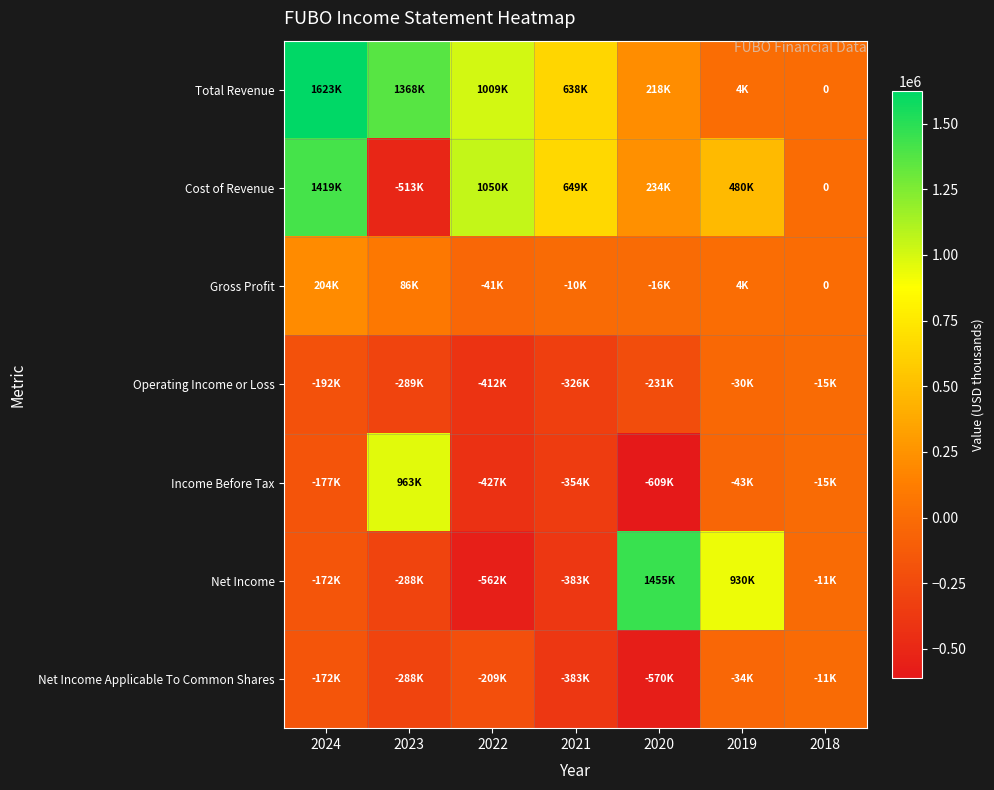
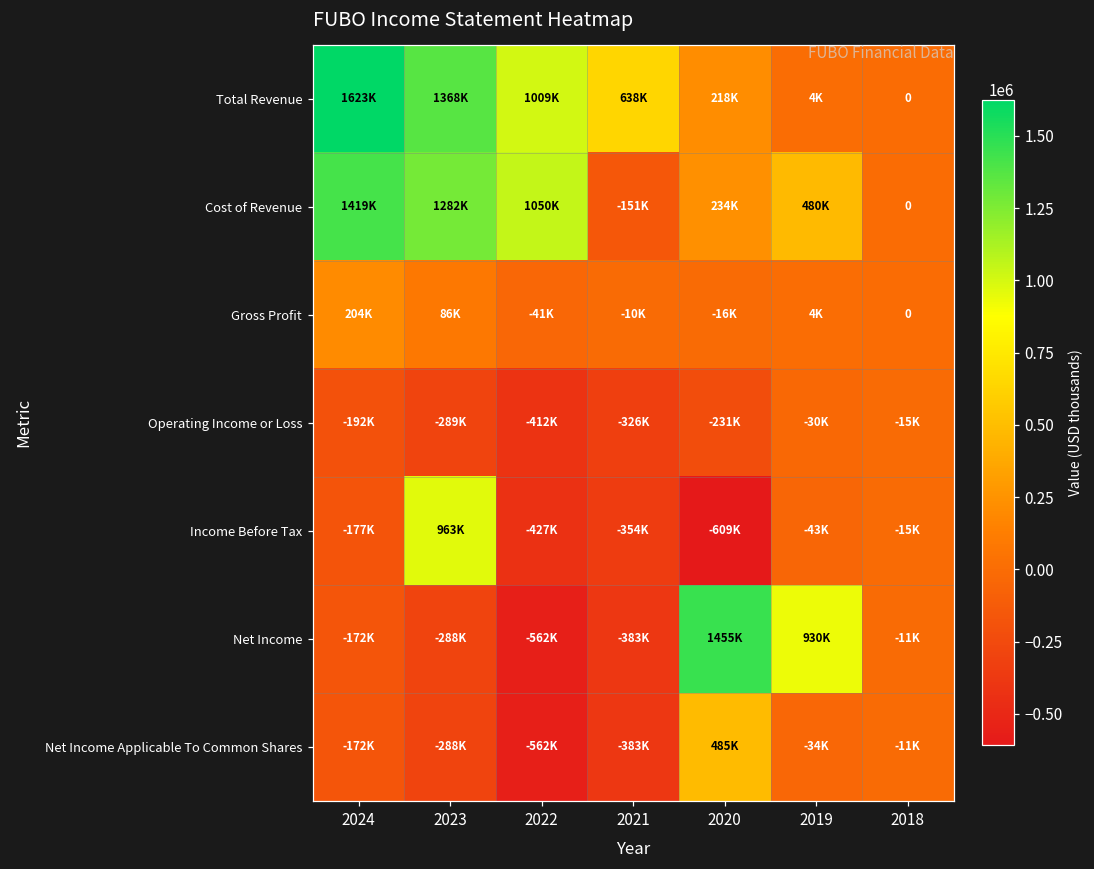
  {
    "Total Revenue": {
      "2024": "1623K",
      "2023": "1368K",
      "2022": "1009K",
      "2021": "638K",
      "2020": "218K",
      "2019": "4K"
    },
    "Cost of Revenue": {
      "2024": "1419K",
-     "2023": "-513K",
+     "2023": "1282K",
      "2022": "1050K",
-     "2021": "649K",
+     "2021": "-151K",
      "2020": "234K",
      "2019": "480K",
      "2018": "0"
    },
    "Gross Profit": {
      "2024": "204K",
      "2023": "86K",
      "2022": "-41K",
      "2021": "-10K",
      "2020": "-16K",
      "2019": "4K",
      "2018": "0"
    },
    "Operating Income or Loss": {
      "2024": "-192K",
      "2023": "-289K",
      "2022": "-412K",
      "2021": "-326K",
      "2020": "-231K",
      "2019": "-30K",
      "2018": "-15K"
    },
    "Income Before Tax": {
      "2024": "-177K",
      "2023": "963K",
      "2022": "-427K",
      "2021": "-354K",
      "2020": "-609K",
      "2019": "-43K",
      "2018": "-15K"
    },
    "Net Income": {
      "2024": "-172K",
      "2023": "-288K",
      "2022": "-562K",
      "2021": "-383K",
      "2020": "1455K",
      "2019": "930K",
      "2018": "-11K"
    },
    "Net Income Applicable To Common Shares": {
      "2024": "-172K",
      "2023": "-288K",
-     "2022": "-209K",
+     "2022": "-562K",
      "2021": "-383K",
-     "2020": "-570K",
+     "2020": "485K",
      "2019": "-34K",
      "2018": "-11K"
    }
  }
